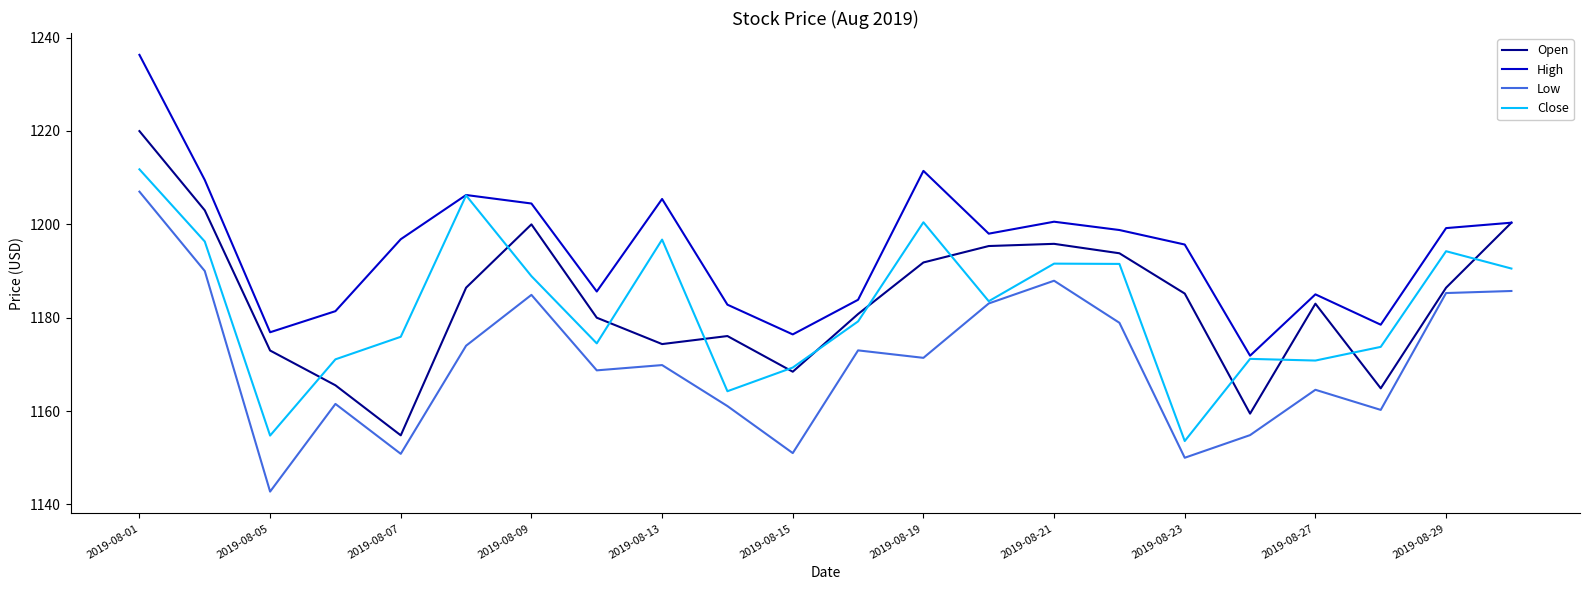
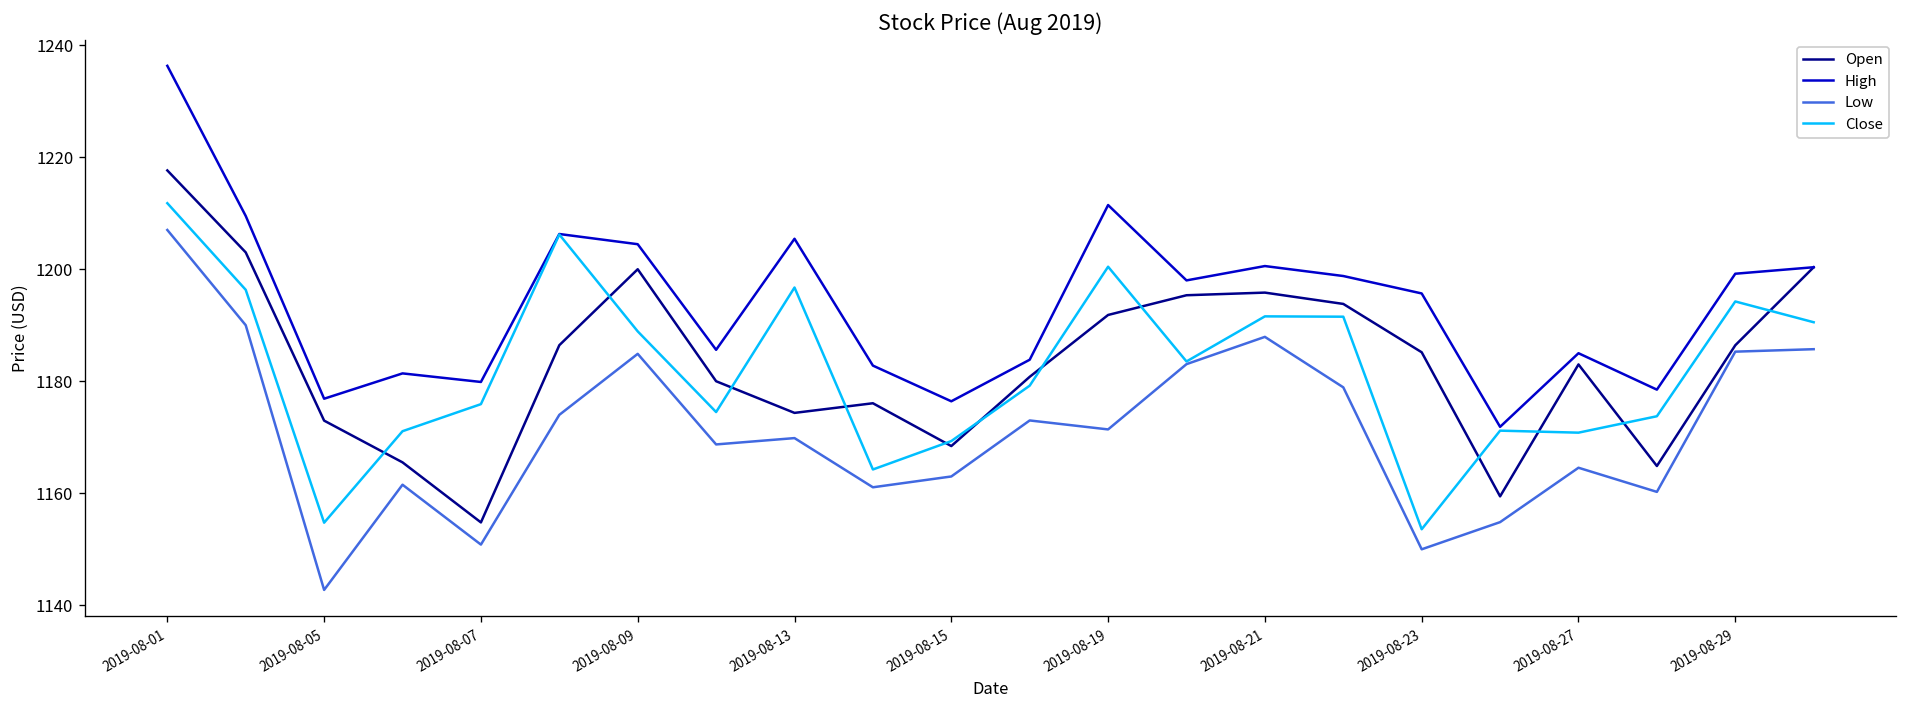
  {
    "Open": {
-     "2019-08-01": 1220,
+     "2019-08-01": 1218,
      "2019-08-05": 1173,
      "2019-08-07": 1155,
      "2019-08-09": 1200,
      "2019-08-13": 1174,
      "2019-08-15": 1168,
      "2019-08-19": 1192,
      "2019-08-21": 1196,
      "2019-08-23": 1185,
      "2019-08-27": 1183,
      "2019-08-29": 1186
    },
    "High": {
      "2019-08-01": 1236,
      "2019-08-05": 1177,
-     "2019-08-07": 1197,
+     "2019-08-07": 1180,
      "2019-08-09": 1204,
      "2019-08-13": 1205,
      "2019-08-15": 1176,
      "2019-08-19": 1211,
      "2019-08-21": 1201,
      "2019-08-23": 1196,
      "2019-08-27": 1185,
      "2019-08-29": 1199
    },
    "Low": {
      "2019-08-01": 1207,
      "2019-08-05": 1143,
      "2019-08-07": 1151,
      "2019-08-09": 1185,
      "2019-08-13": 1170,
-     "2019-08-15": 1151,
+     "2019-08-15": 1163,
      "2019-08-19": 1171,
      "2019-08-21": 1188,
      "2019-08-23": 1150,
      "2019-08-27": 1165,
      "2019-08-29": 1185
    },
    "Close": {
      "2019-08-01": 1212,
      "2019-08-05": 1155,
      "2019-08-07": 1176,
      "2019-08-09": 1189,
      "2019-08-13": 1197,
      "2019-08-15": 1169,
      "2019-08-19": 1200,
      "2019-08-21": 1192,
      "2019-08-23": 1154,
      "2019-08-27": 1171,
      "2019-08-29": 1194
    }
  }
